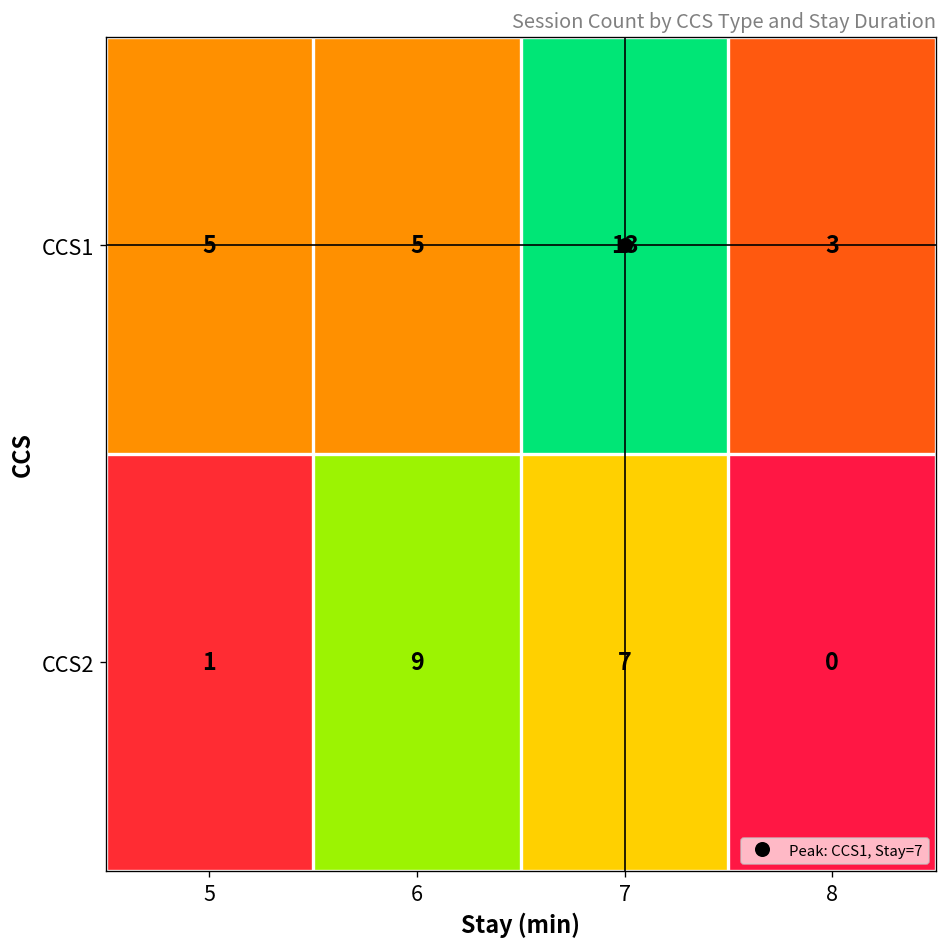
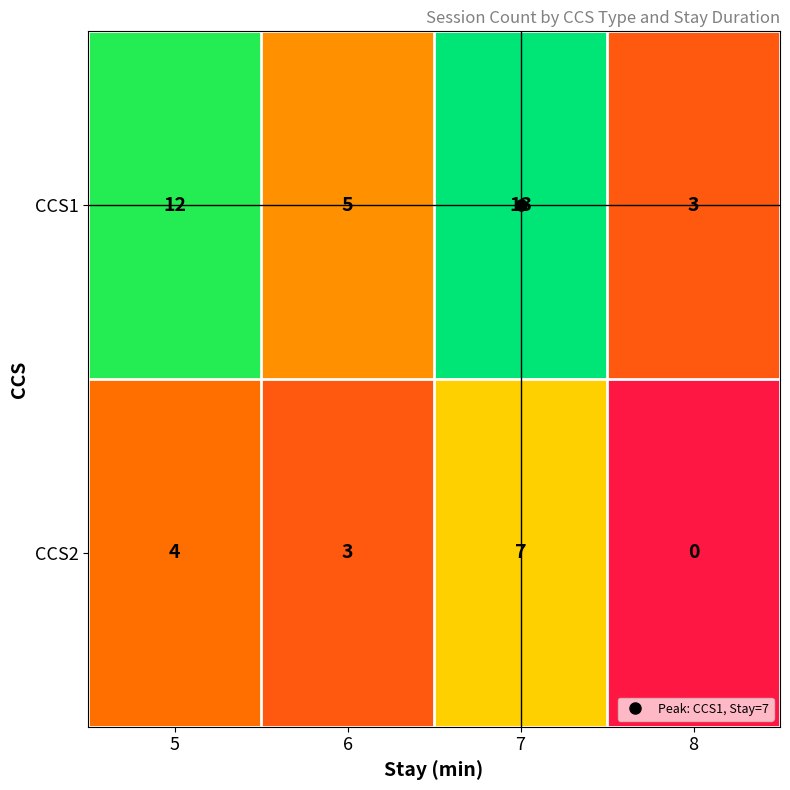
  {
    "CCS1": {
-     "5": 5,
+     "5": 12,
      "6": 5,
      "8": 3
    },
    "CCS2": {
-     "5": 1,
-     "6": 9,
+     "5": 4,
+     "6": 3,
      "7": 7,
      "8": 0
    }
  }
